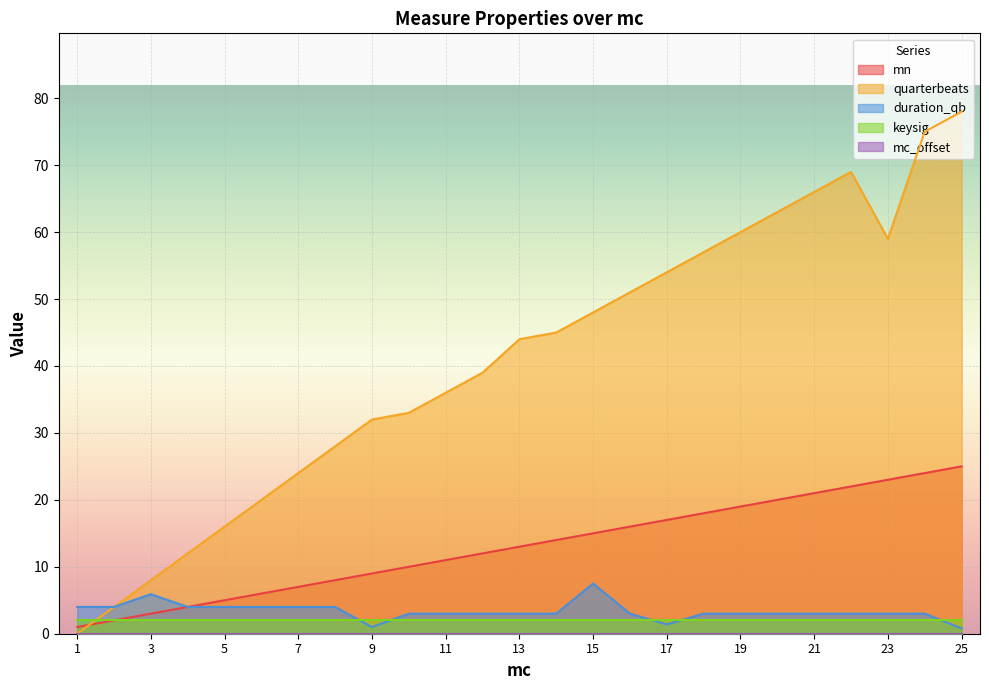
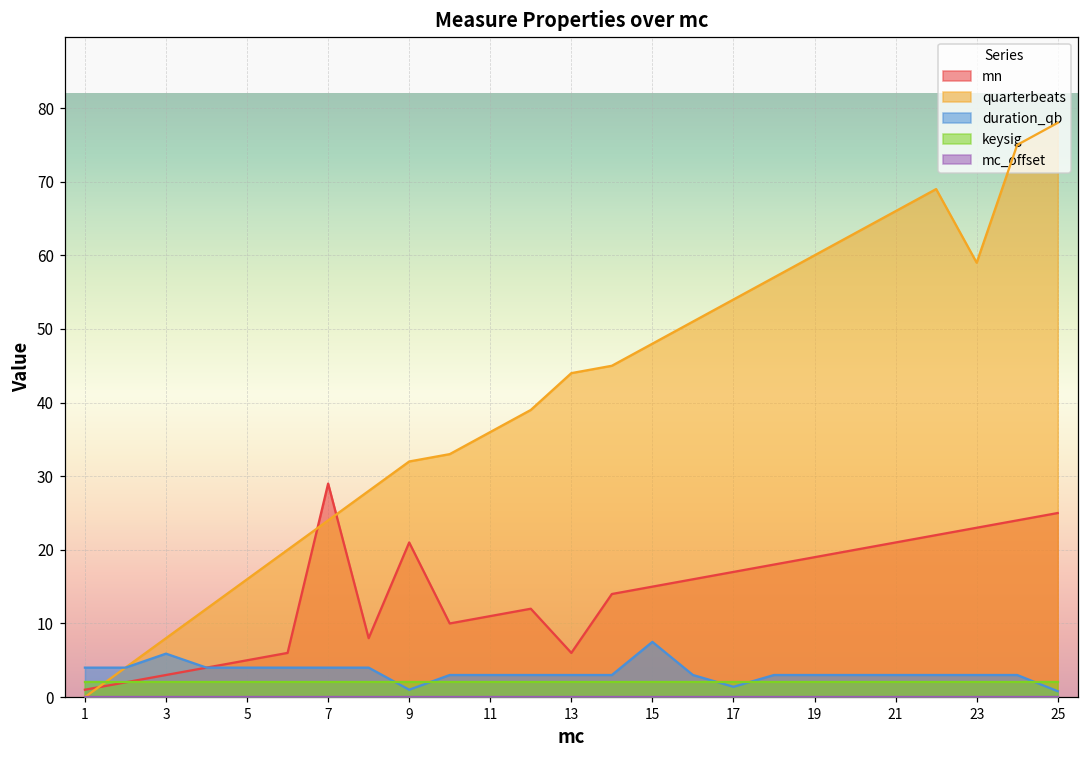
  {
    "mn": {
      "1": 1,
      "3": 3,
      "5": 5,
-     "7": 7,
-     "9": 9,
+     "7": 29,
+     "9": 21,
      "11": 11,
-     "13": 13,
+     "13": 6,
      "15": 15,
      "17": 17,
      "19": 19,
      "21": 21,
      "23": 23,
      "25": 25
    },
    "quarterbeats": {
      "3": 8,
      "5": 16,
      "7": 24,
      "9": 32,
      "11": 36,
      "13": 44,
      "15": 48,
      "17": 54,
      "19": 60,
      "21": 66,
      "23": 59
    },
    "duration_qb": {
      "1": 4,
      "3": 6,
      "5": 4,
      "7": 4,
      "9": 1,
      "11": 3,
      "13": 3,
      "15": 8,
      "17": 1,
      "19": 3,
      "21": 3,
      "23": 3,
      "25": 1
    },
    "keysig": {
      "1": 2,
      "3": 2,
      "5": 2,
      "7": 2,
      "9": 2,
      "11": 2,
      "13": 2,
      "15": 2,
      "17": 2,
      "19": 2,
      "21": 2,
      "23": 2,
      "25": 2
    },
    "mc_offset": {
      "3": 0,
      "5": 0,
      "7": 0,
      "9": 0,
      "11": 0,
      "13": 0,
      "15": 0,
      "17": 0,
      "19": 0,
      "21": 0,
      "23": 0,
      "25": 0
    }
  }
